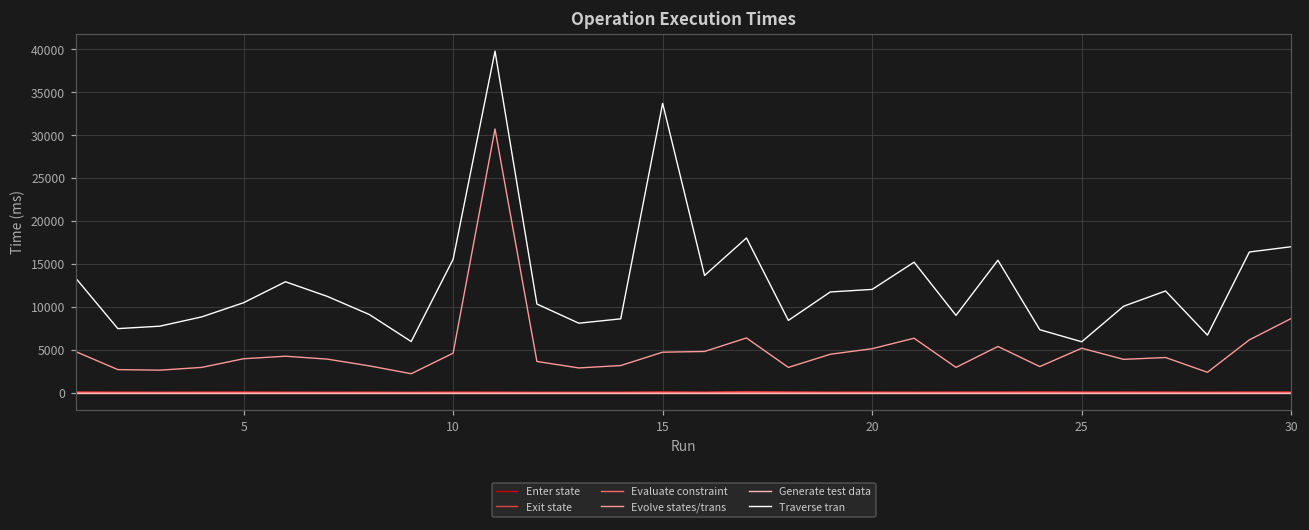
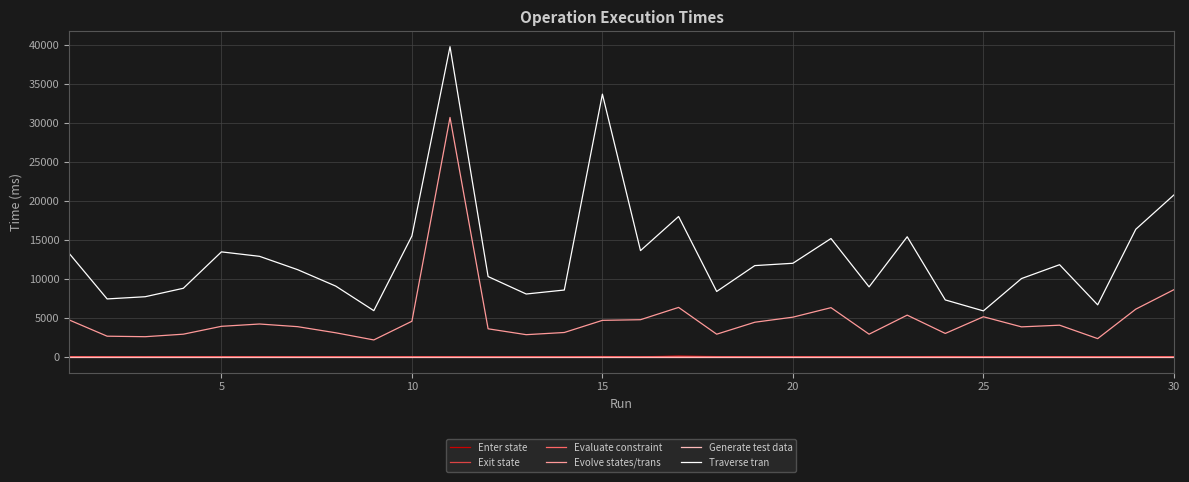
  {
    "Traverse tran": {
-     "5": 10000,
+     "5": 13000,
      "10": 16000,
      "15": 34000,
      "20": 12000,
      "25": 6000,
-     "30": 17000
+     "30": 21000
    }
  }
